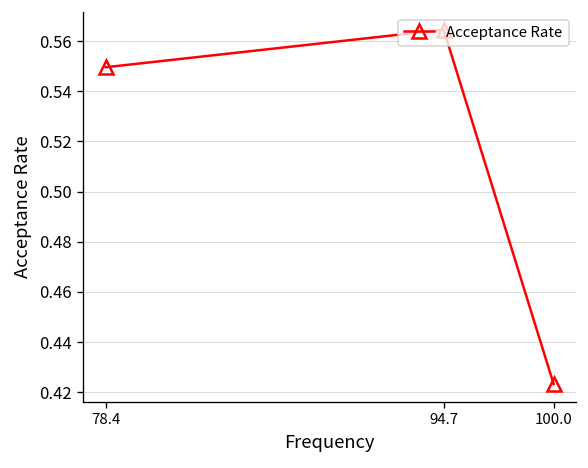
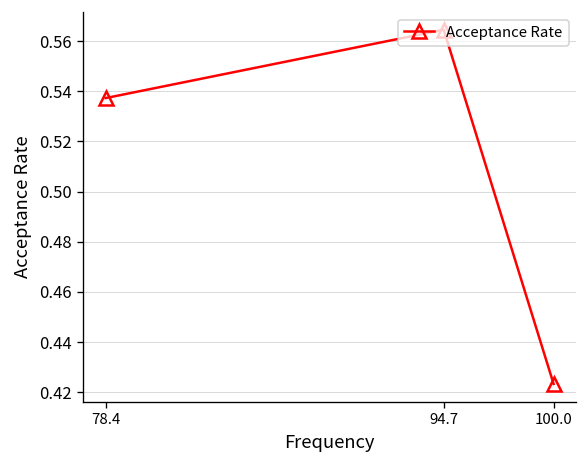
  {
-   "78.4": 0.550,
+   "78.4": 0.537,
    "100.0": 0.423
  }
